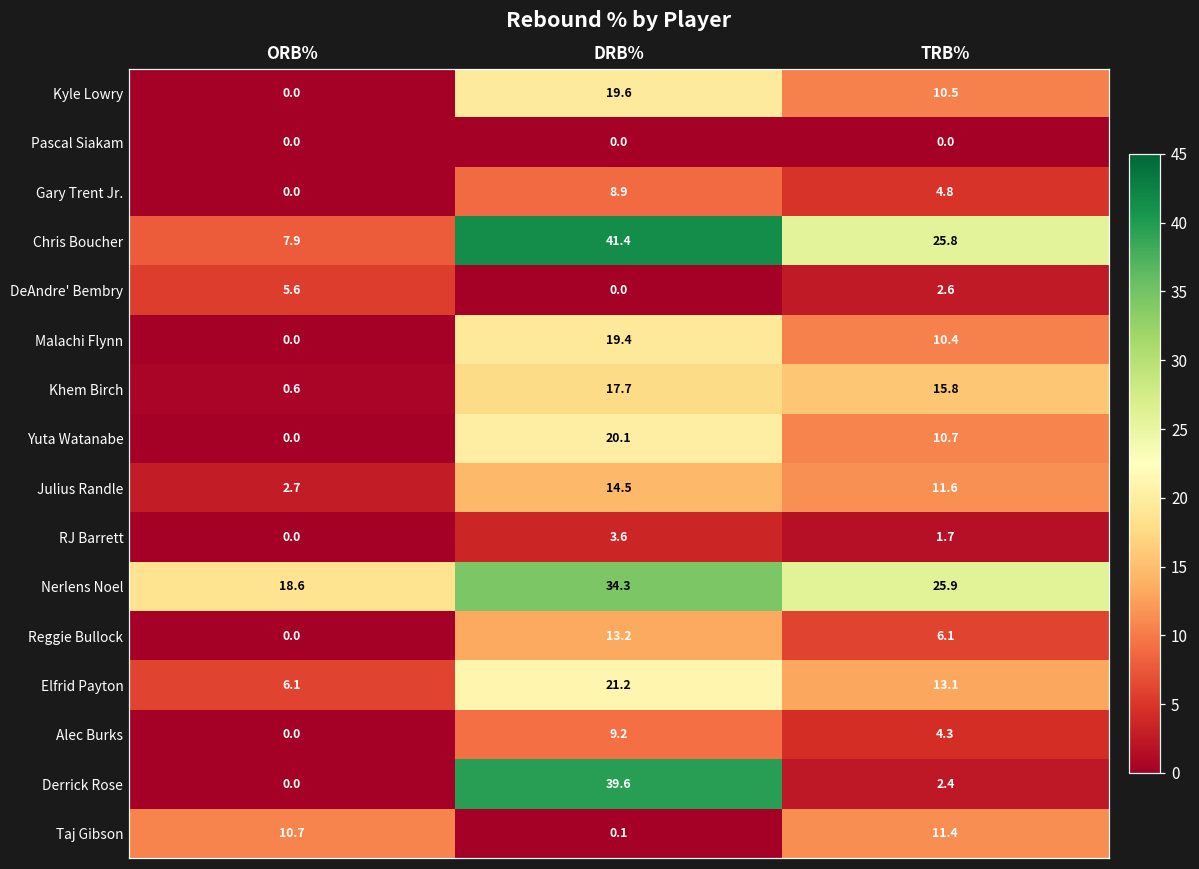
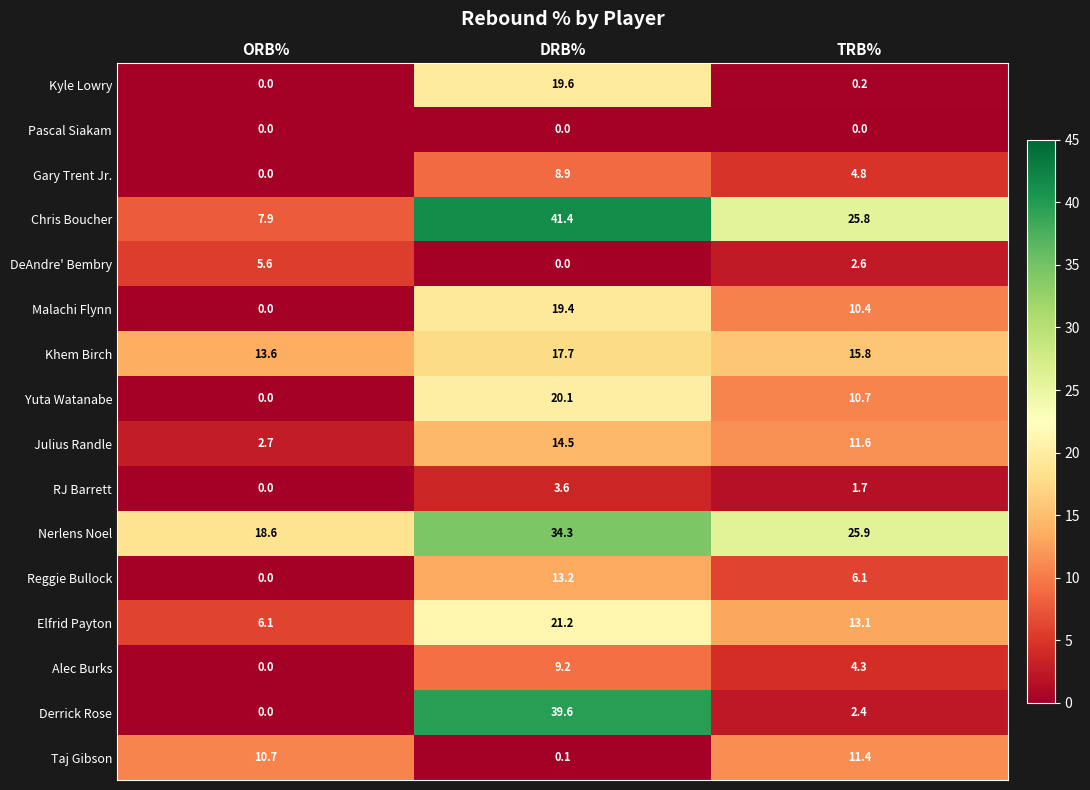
  {
    "Kyle Lowry": {
      "ORB%": 0.0,
      "DRB%": 19.6,
-     "TRB%": 10.5
+     "TRB%": 0.2
    },
    "Pascal Siakam": {
      "ORB%": 0.0,
      "DRB%": 0.0,
      "TRB%": 0.0
    },
    "Gary Trent Jr.": {
      "ORB%": 0.0,
      "DRB%": 8.9,
      "TRB%": 4.8
    },
    "Chris Boucher": {
      "ORB%": 7.9,
      "DRB%": 41.4,
      "TRB%": 25.8
    },
    "DeAndre' Bembry": {
      "ORB%": 5.6,
      "DRB%": 0.0,
      "TRB%": 2.6
    },
    "Malachi Flynn": {
      "ORB%": 0.0,
      "DRB%": 19.4,
      "TRB%": 10.4
    },
    "Khem Birch": {
-     "ORB%": 0.6,
+     "ORB%": 13.6,
      "DRB%": 17.7,
      "TRB%": 15.8
    },
    "Yuta Watanabe": {
      "ORB%": 0.0,
      "DRB%": 20.1,
      "TRB%": 10.7
    },
    "Julius Randle": {
      "ORB%": 2.7,
      "DRB%": 14.5,
      "TRB%": 11.6
    },
    "RJ Barrett": {
      "ORB%": 0.0,
      "DRB%": 3.6,
      "TRB%": 1.7
    },
    "Nerlens Noel": {
      "ORB%": 18.6,
      "DRB%": 34.3,
      "TRB%": 25.9
    },
    "Reggie Bullock": {
      "ORB%": 0.0,
      "DRB%": 13.2,
      "TRB%": 6.1
    },
    "Elfrid Payton": {
      "ORB%": 6.1,
      "DRB%": 21.2,
      "TRB%": 13.1
    },
    "Alec Burks": {
      "ORB%": 0.0,
      "DRB%": 9.2,
      "TRB%": 4.3
    },
    "Derrick Rose": {
      "ORB%": 0.0,
      "DRB%": 39.6,
      "TRB%": 2.4
    },
    "Taj Gibson": {
      "ORB%": 10.7,
      "DRB%": 0.1,
      "TRB%": 11.4
    }
  }
